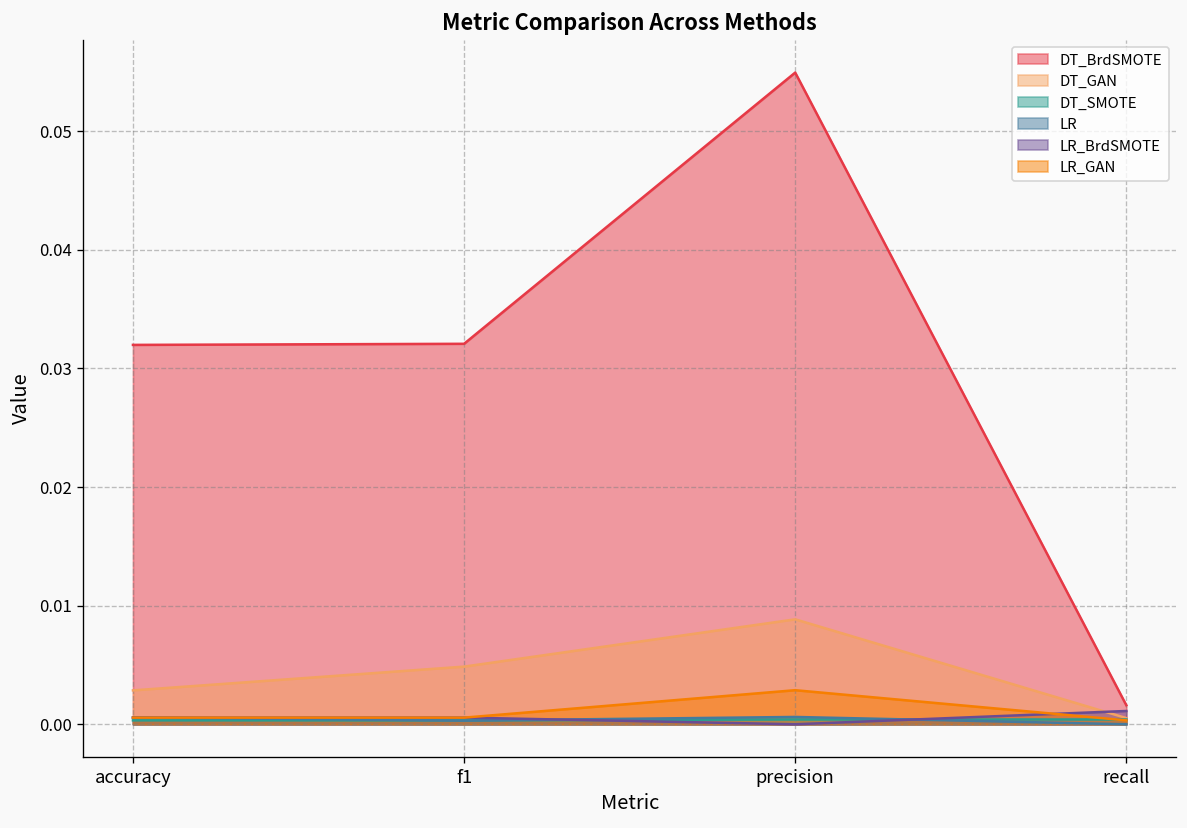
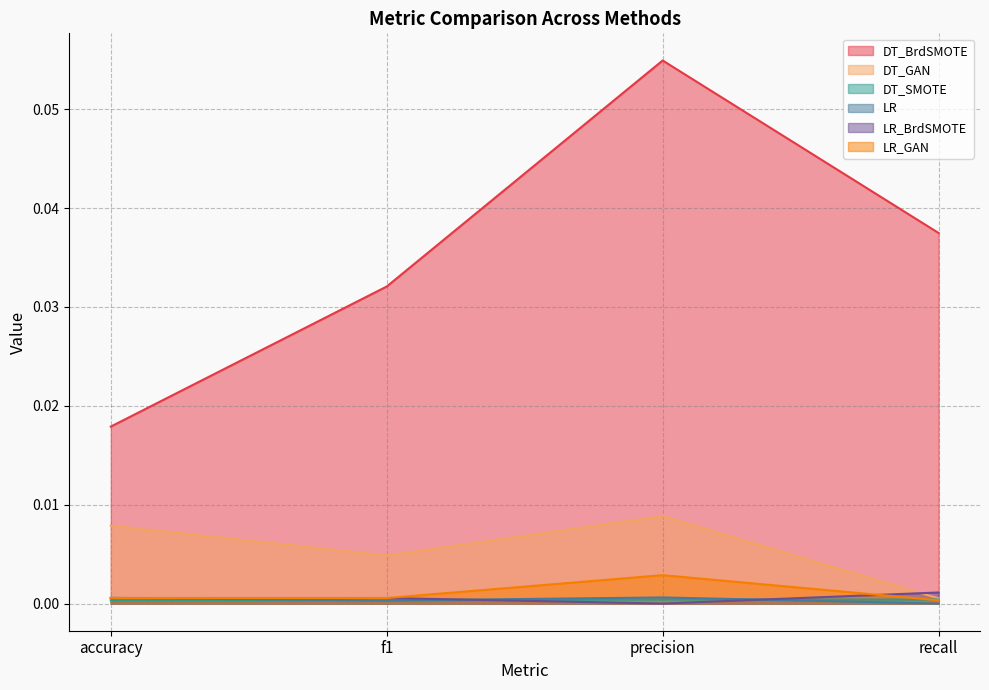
  {
    "DT_BrdSMOTE": {
-     "accuracy": 0.032,
+     "accuracy": 0.018,
      "f1": 0.032,
      "precision": 0.055,
-     "recall": 0.002
+     "recall": 0.037
    },
    "DT_GAN": {
-     "accuracy": 0.003,
+     "accuracy": 0.008,
      "f1": 0.005,
      "precision": 0.009
    },
    "LR_GAN": {
      "precision": 0.003
    }
  }
